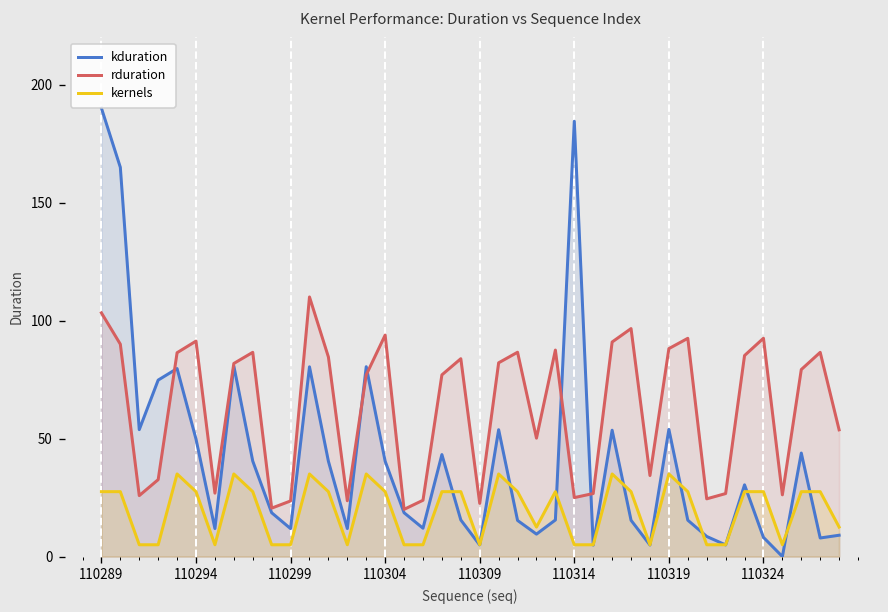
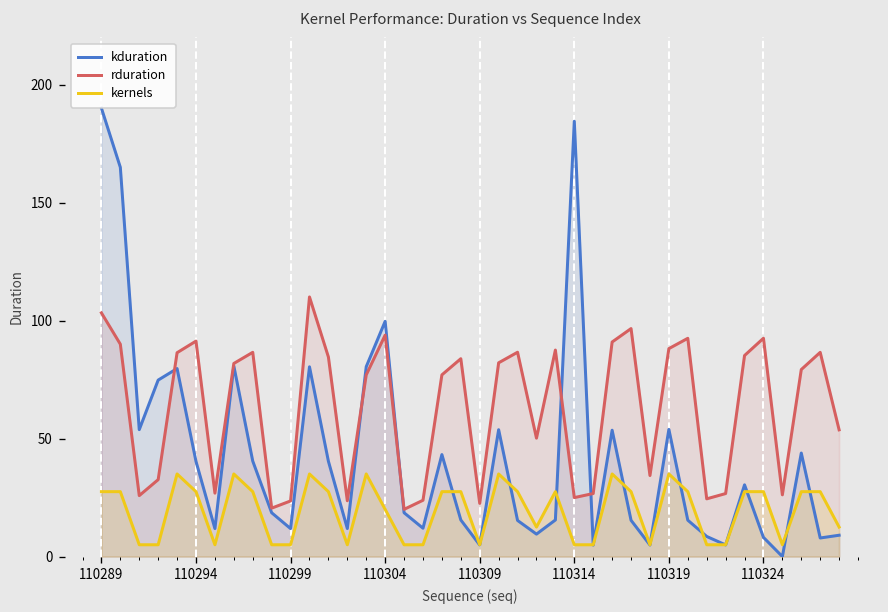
  {
    "kduration": {
      "110289": 190,
-     "110294": 50,
+     "110294": 40,
      "110299": 12,
-     "110304": 40,
+     "110304": 100,
      "110314": 184,
      "110319": 54,
      "110324": 8
    },
    "rduration": {
      "110289": 103,
      "110294": 91,
      "110299": 24,
      "110304": 94,
      "110309": 23,
      "110314": 25,
      "110319": 88,
      "110324": 93
    },
    "kernels": {
      "110289": 28,
      "110294": 28,
      "110299": 5,
-     "110304": 28,
+     "110304": 20,
      "110314": 5,
      "110319": 35,
      "110324": 28
    }
  }
